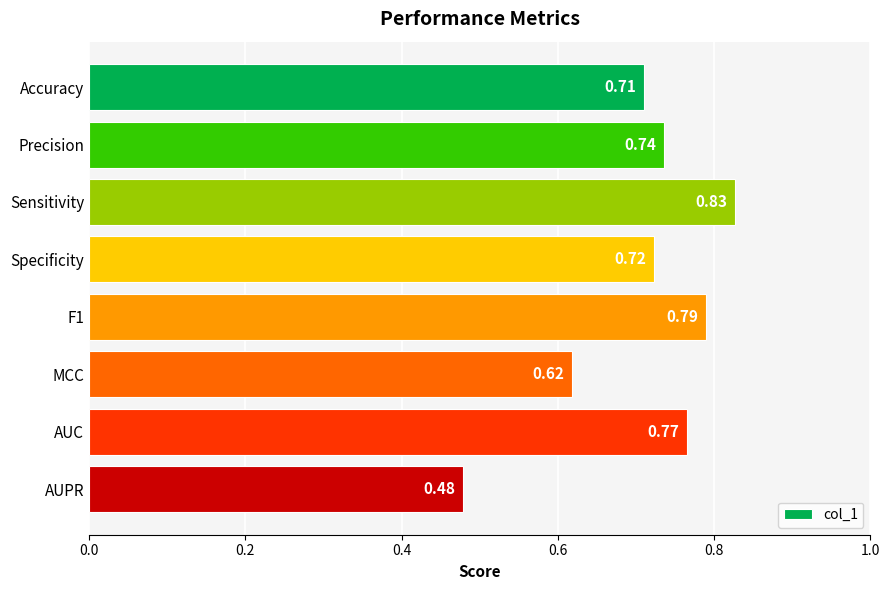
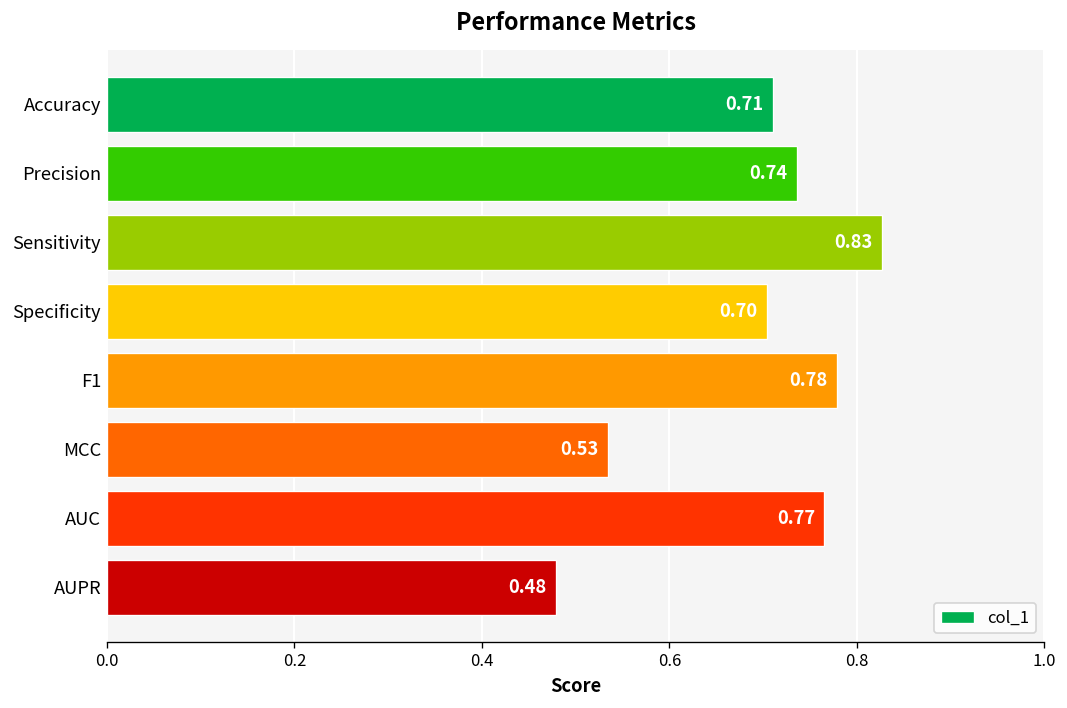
  {
    "Accuracy": 0.71,
    "Precision": 0.74,
    "Sensitivity": 0.83,
-   "Specificity": 0.72,
-   "F1": 0.79,
-   "MCC": 0.62,
+   "Specificity": 0.70,
+   "F1": 0.78,
+   "MCC": 0.53,
    "AUC": 0.77,
    "AUPR": 0.48
  }
